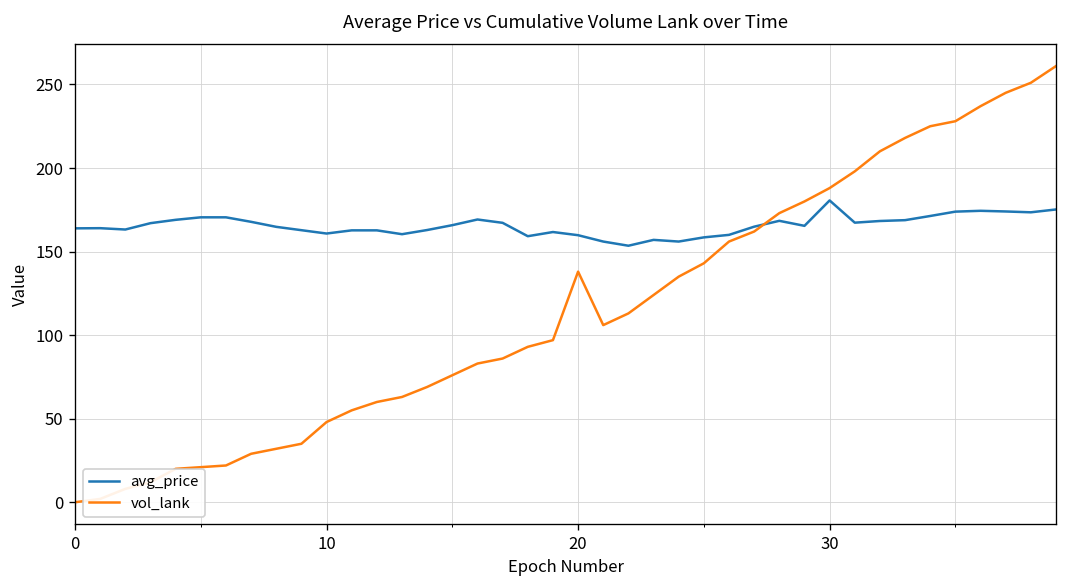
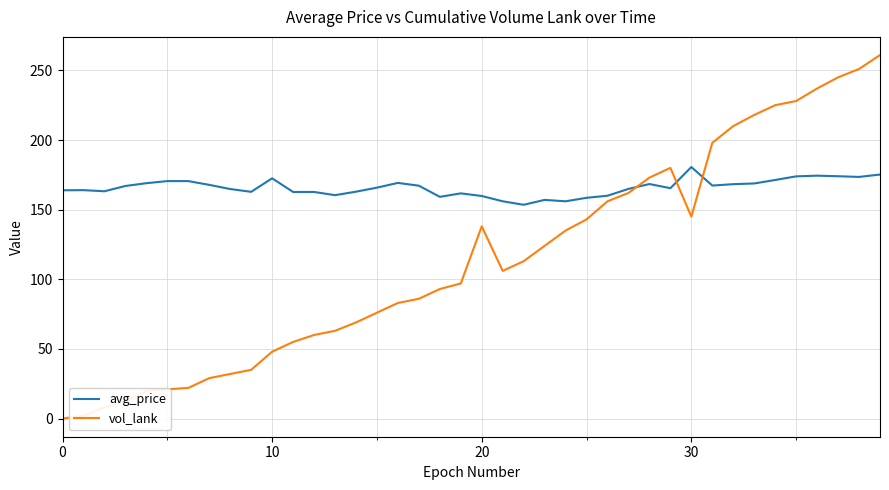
  {
    "avg_price": {
      "0": 164,
-     "10": 161,
+     "10": 173,
      "20": 160,
      "30": 181
    },
    "vol_lank": {
      "0": 0,
      "10": 48,
      "20": 138,
-     "30": 188
+     "30": 145
    }
  }
